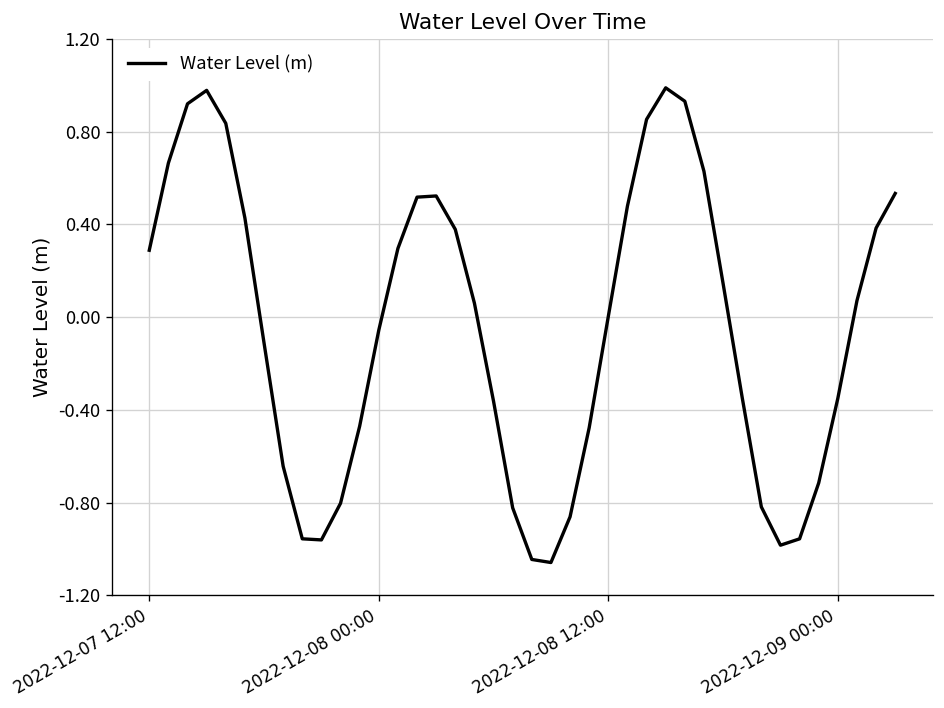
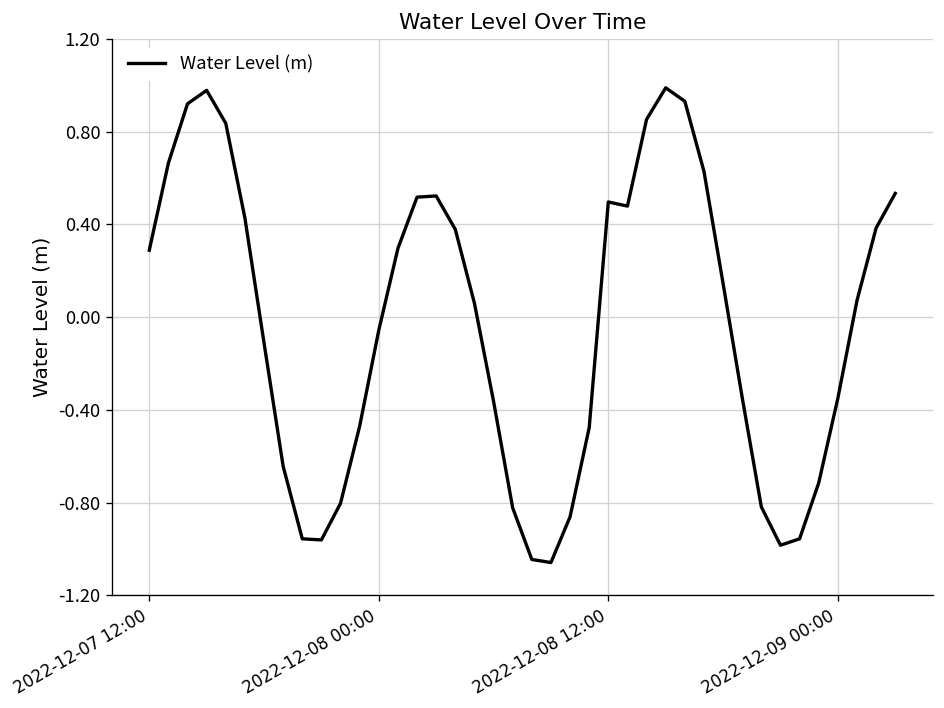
  {
    "2022-12-07 12:00": 0.29,
    "2022-12-08 00:00": -0.06,
-   "2022-12-08 12:00": 0.00,
+   "2022-12-08 12:00": 0.50,
    "2022-12-09 00:00": -0.35
  }
